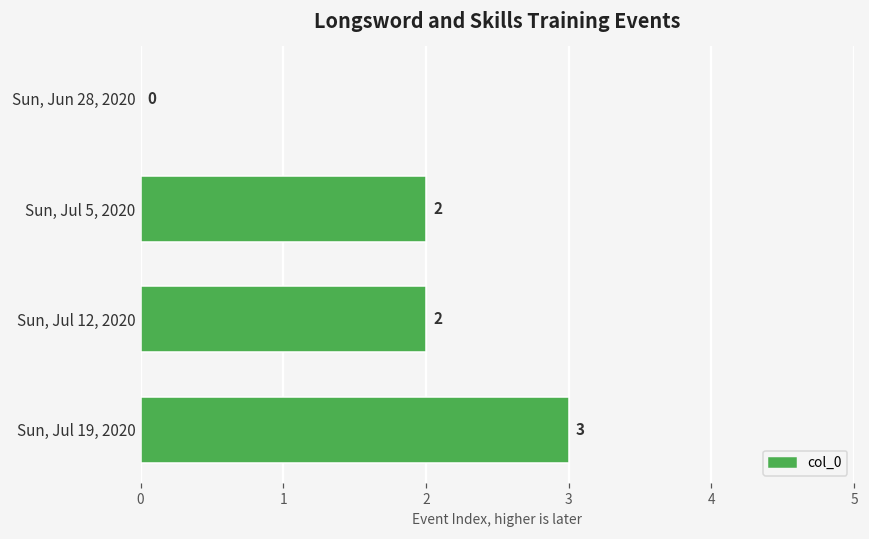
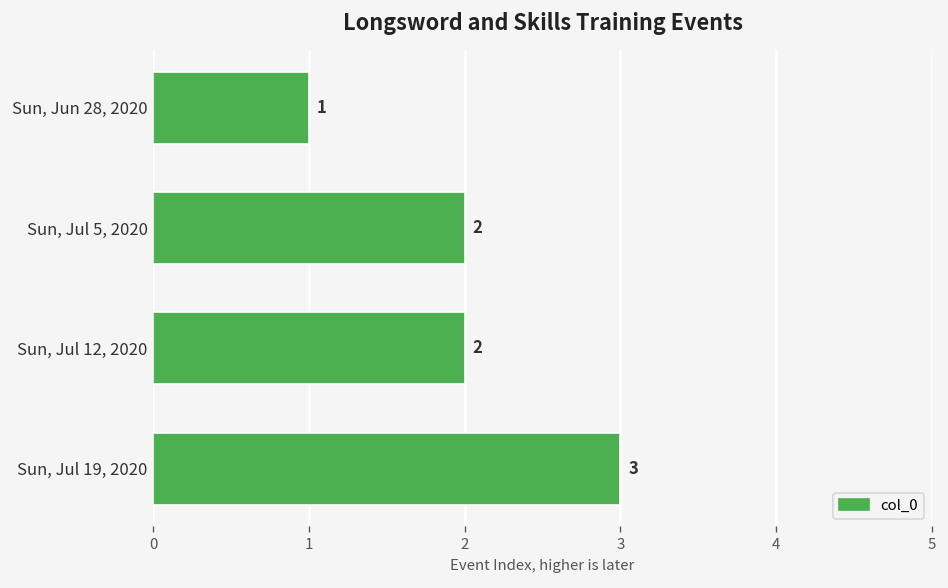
  {
-   "Sun, Jun 28, 2020": 0,
+   "Sun, Jun 28, 2020": 1,
    "Sun, Jul 5, 2020": 2,
    "Sun, Jul 12, 2020": 2,
    "Sun, Jul 19, 2020": 3
  }
